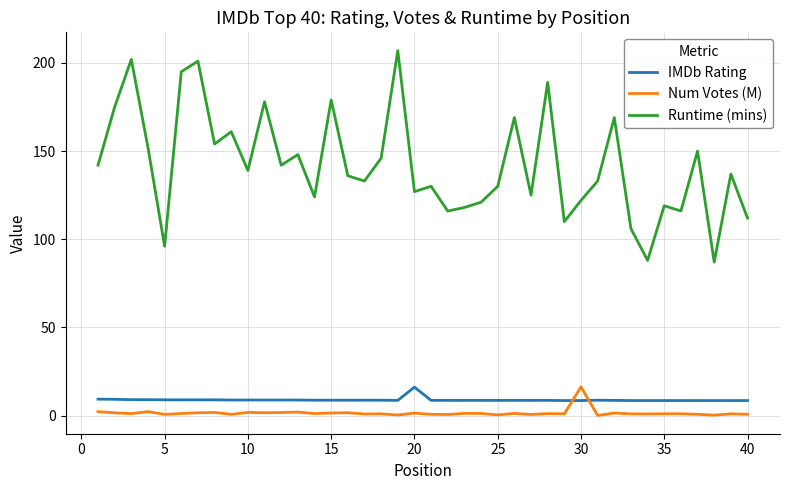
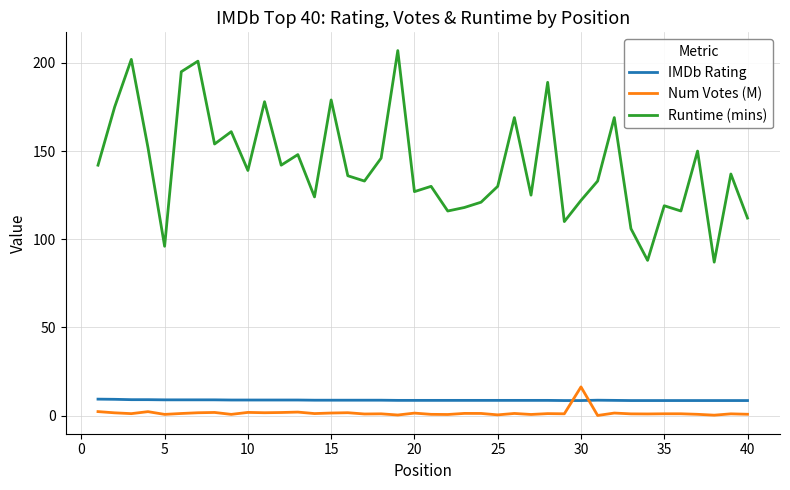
  {
    "IMDb Rating": {
      "5": 9,
      "10": 9,
      "15": 9,
-     "20": 16,
+     "20": 9,
      "25": 9,
      "30": 9,
      "35": 9,
      "40": 9
    },
    "Num Votes (M)": {
      "5": 1,
      "10": 2,
      "15": 1,
      "20": 1,
      "25": 0,
      "30": 16,
      "35": 1,
      "40": 1
    },
    "Runtime (mins)": {
      "5": 96,
      "10": 139,
      "15": 179,
      "20": 127,
      "25": 130,
      "30": 122,
      "35": 119,
      "40": 112
    }
  }
